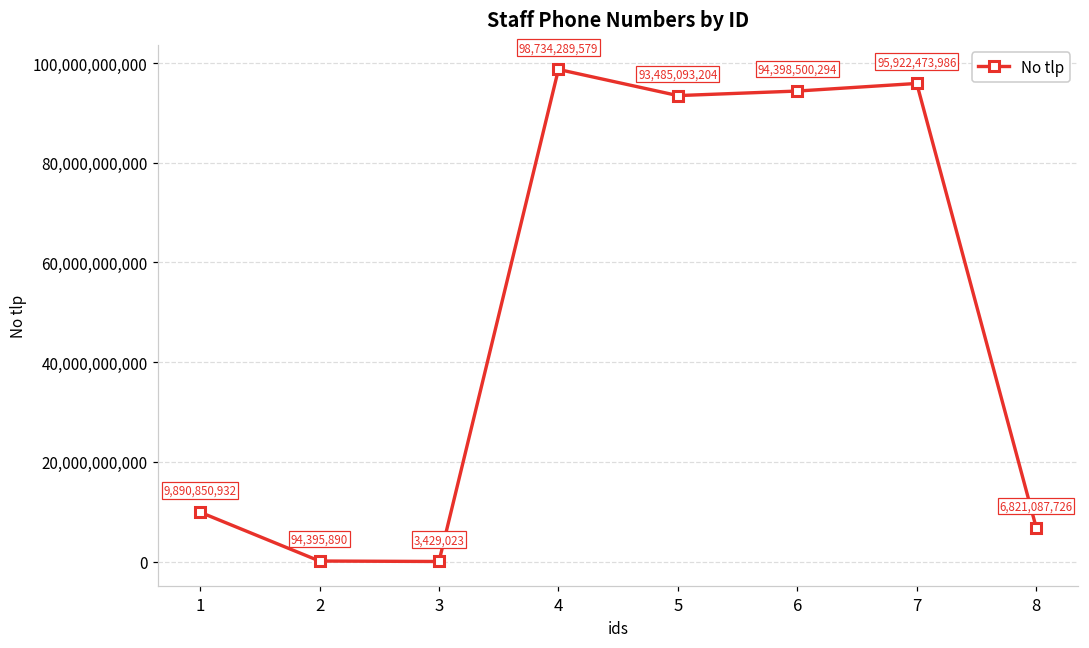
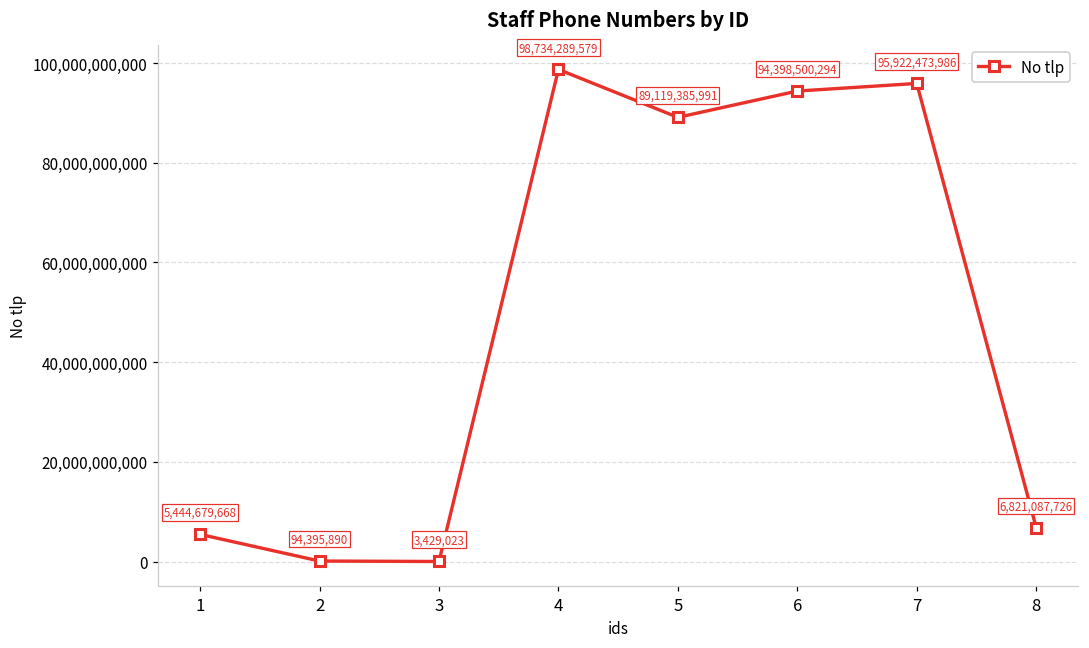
  {
-   "1": "9,890,850,932",
-   "5": "93,485,093,204"
+   "1": "5,444,679,668",
+   "5": "89,119,385,991"
  }
